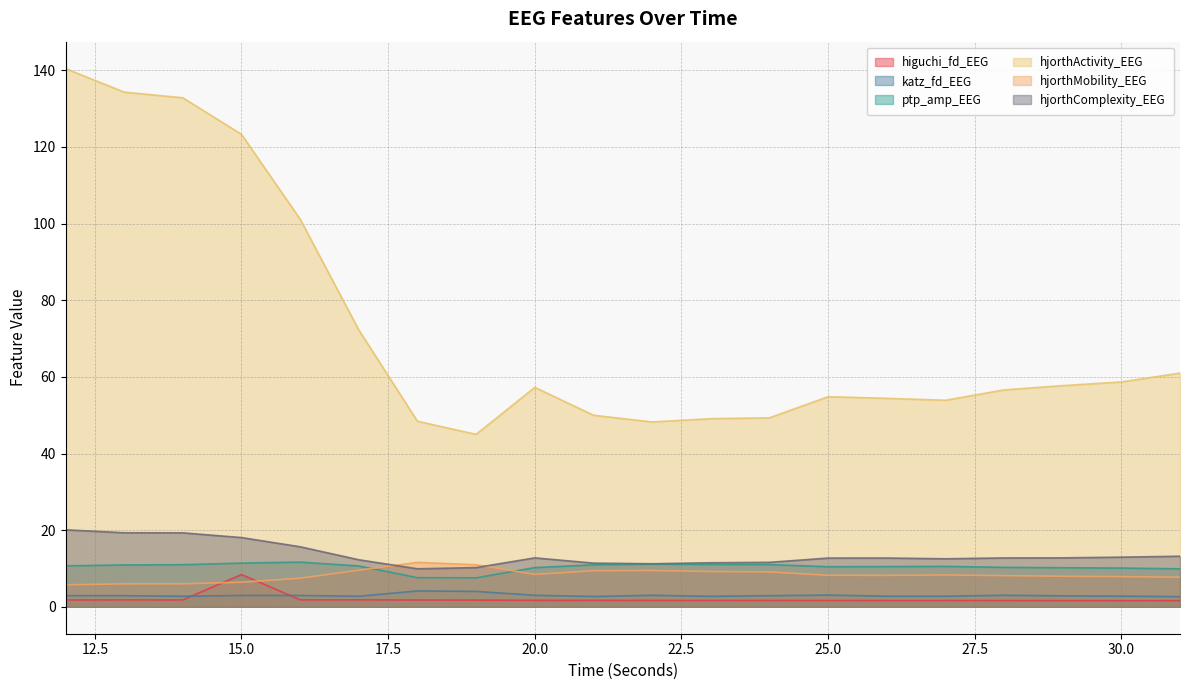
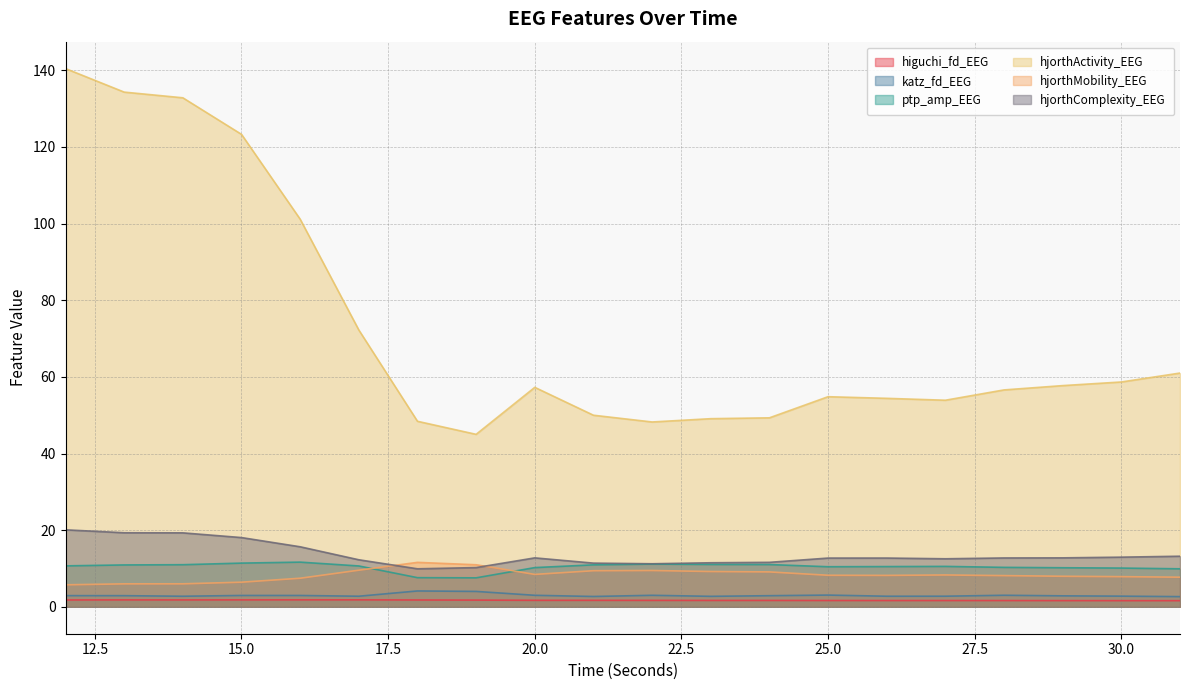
  {
    "higuchi_fd_EEG": {
-     "15.0": 8,
+     "15.0": 2,
      "20.0": 2,
      "25.0": 2,
      "30.0": 2
    }
  }
